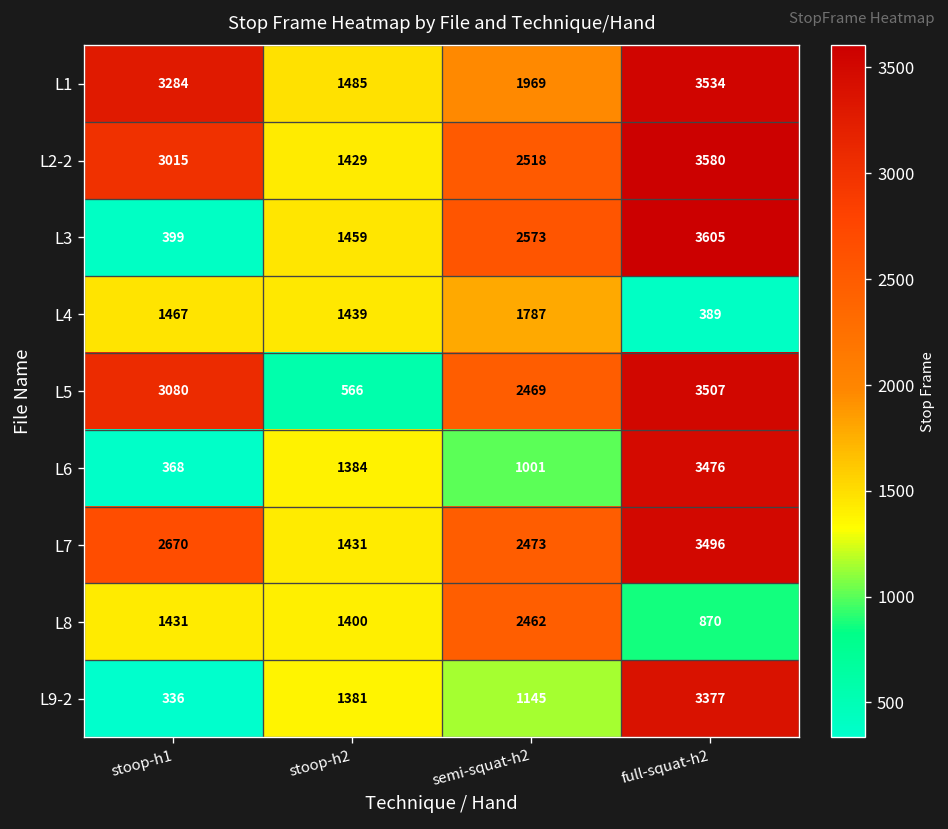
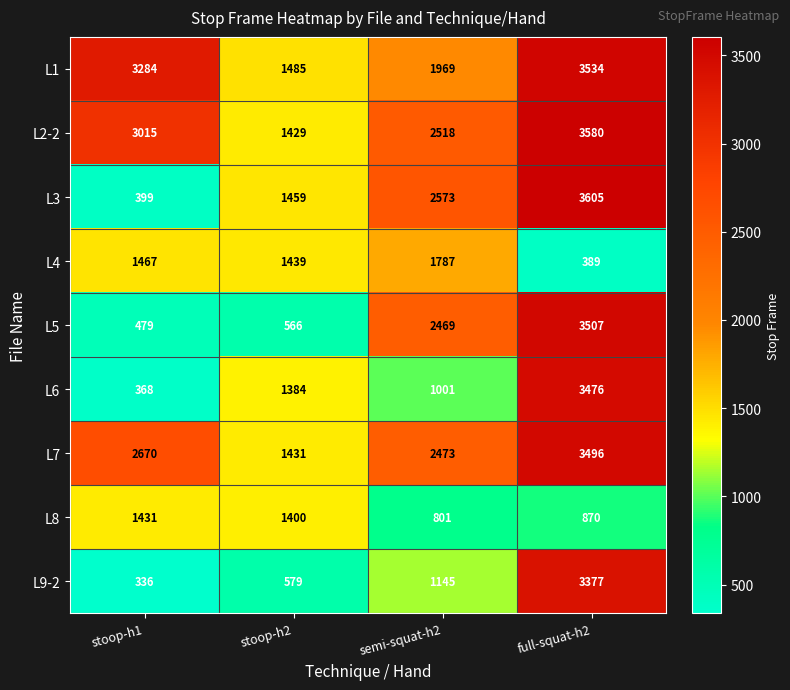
  {
    "L1": {
      "stoop-h1": 3284,
      "stoop-h2": 1485,
      "semi-squat-h2": 1969,
      "full-squat-h2": 3534
    },
    "L2-2": {
      "stoop-h1": 3015,
      "stoop-h2": 1429,
      "semi-squat-h2": 2518,
      "full-squat-h2": 3580
    },
    "L3": {
      "stoop-h1": 399,
      "stoop-h2": 1459,
      "semi-squat-h2": 2573,
      "full-squat-h2": 3605
    },
    "L4": {
      "stoop-h1": 1467,
      "stoop-h2": 1439,
      "semi-squat-h2": 1787,
      "full-squat-h2": 389
    },
    "L5": {
-     "stoop-h1": 3080,
+     "stoop-h1": 479,
      "stoop-h2": 566,
      "semi-squat-h2": 2469,
      "full-squat-h2": 3507
    },
    "L6": {
      "stoop-h1": 368,
      "stoop-h2": 1384,
      "semi-squat-h2": 1001,
      "full-squat-h2": 3476
    },
    "L7": {
      "stoop-h1": 2670,
      "stoop-h2": 1431,
      "semi-squat-h2": 2473,
      "full-squat-h2": 3496
    },
    "L8": {
      "stoop-h1": 1431,
      "stoop-h2": 1400,
-     "semi-squat-h2": 2462,
+     "semi-squat-h2": 801,
      "full-squat-h2": 870
    },
    "L9-2": {
      "stoop-h1": 336,
-     "stoop-h2": 1381,
+     "stoop-h2": 579,
      "semi-squat-h2": 1145,
      "full-squat-h2": 3377
    }
  }
